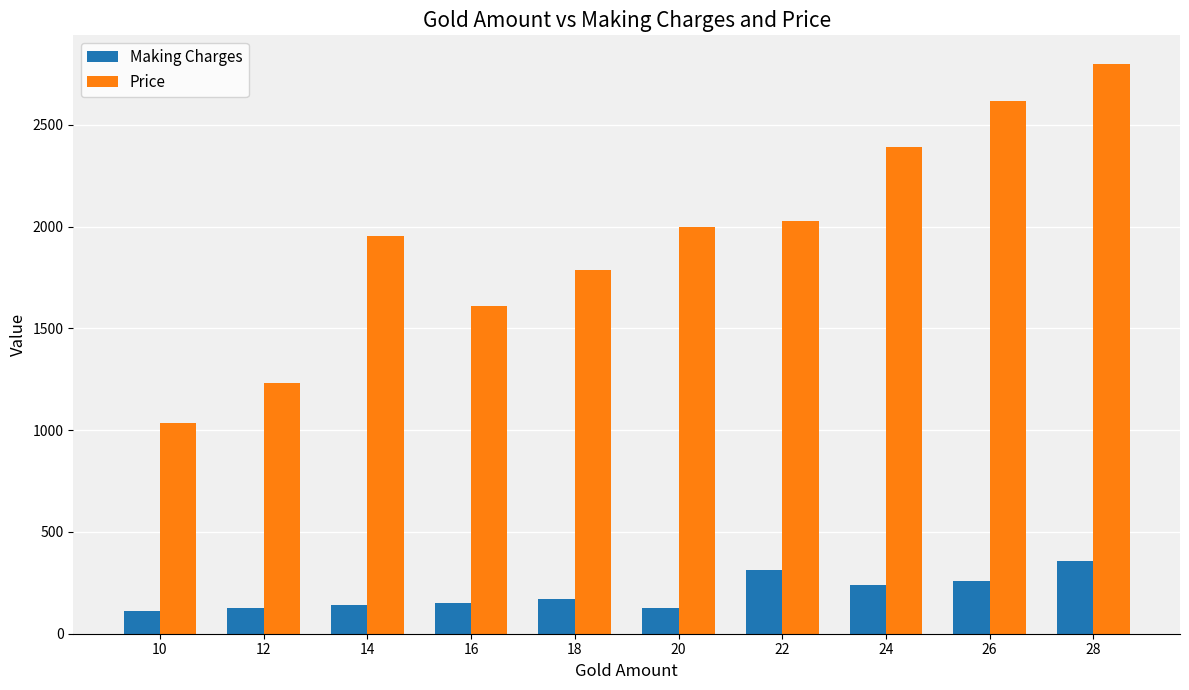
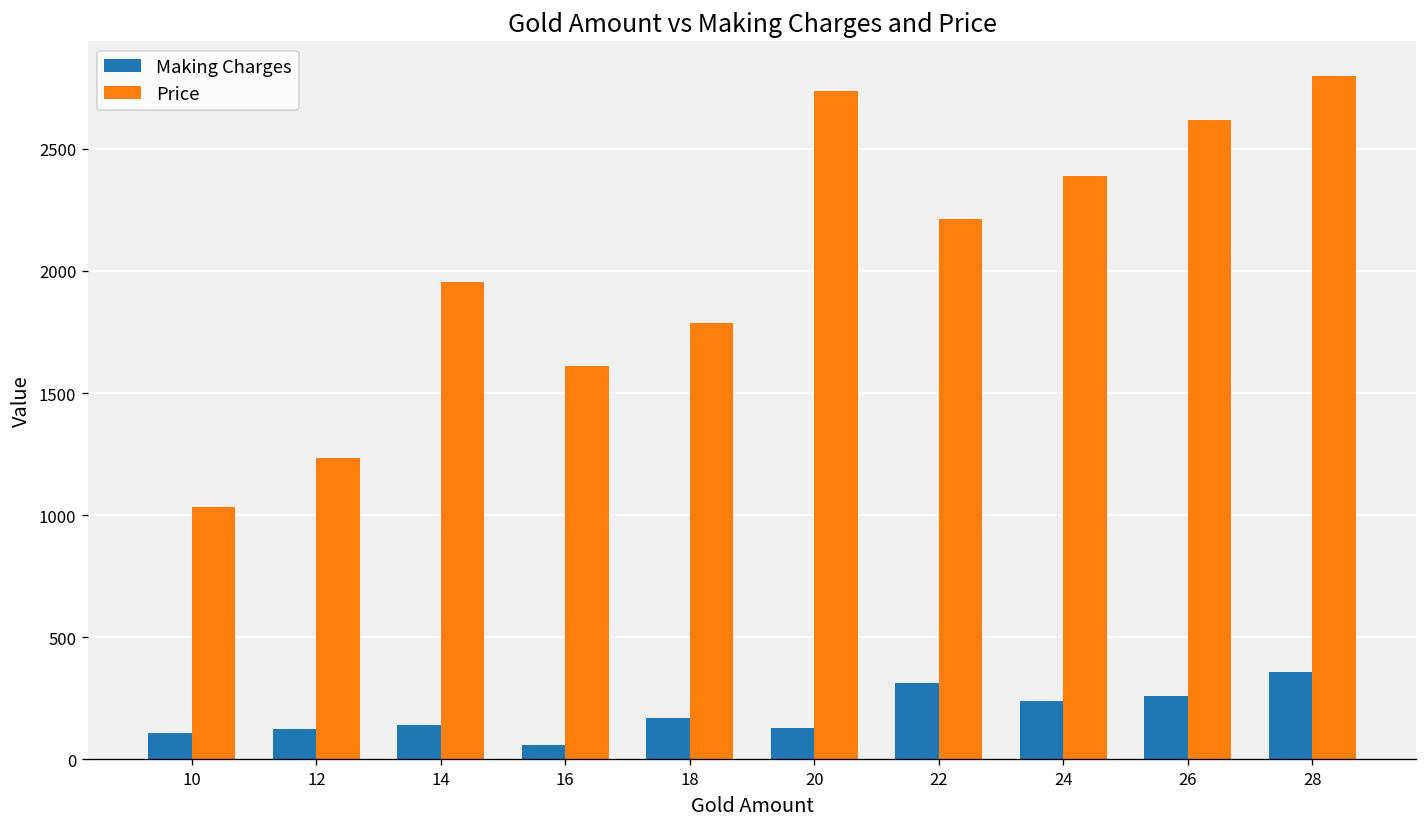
  {
    "Making Charges": {
      "10": 110,
      "12": 130,
      "14": 140,
-     "16": 150,
+     "16": 60,
      "18": 170,
      "20": 130,
      "22": 310,
      "24": 240,
      "26": 260,
      "28": 360
    },
    "Price": {
      "10": 1030,
      "12": 1230,
      "14": 1960,
      "16": 1610,
      "18": 1790,
-     "20": 2000,
-     "22": 2030,
+     "20": 2740,
+     "22": 2210,
      "24": 2390,
      "26": 2620,
      "28": 2800
    }
  }
